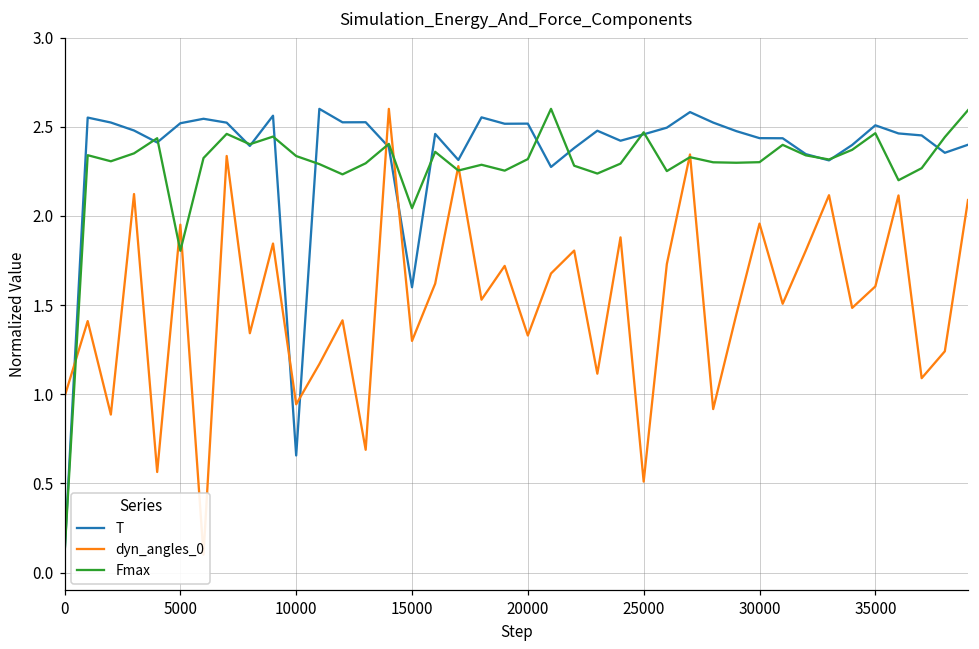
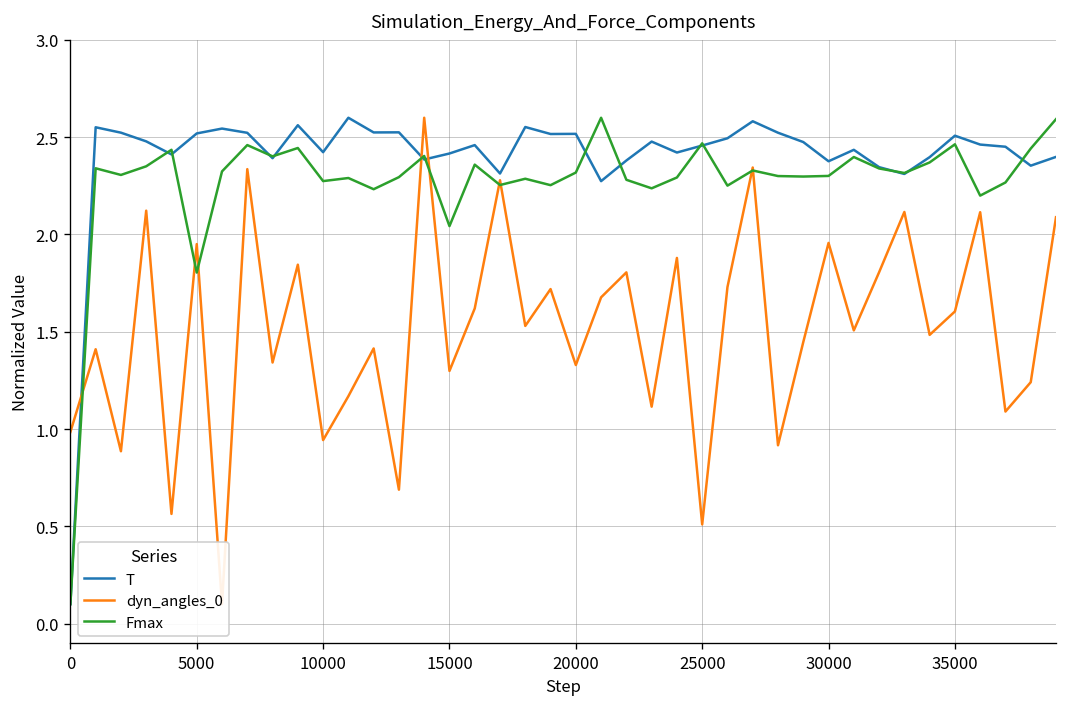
  {
    "T": {
      "5000": 2.52,
-     "10000": 0.66,
-     "15000": 1.60,
+     "10000": 2.42,
+     "15000": 2.42,
      "20000": 2.52,
-     "30000": 2.44,
+     "30000": 2.38,
      "35000": 2.51
    },
    "dyn_angles_0": {
      "0": 0.99,
      "5000": 1.95,
      "10000": 0.94,
      "15000": 1.30,
      "20000": 1.33,
      "25000": 0.51,
      "30000": 1.96,
      "35000": 1.60
    },
    "Fmax": {
      "5000": 1.80,
-     "10000": 2.34,
+     "10000": 2.27,
      "15000": 2.04,
      "20000": 2.32,
      "30000": 2.30,
      "35000": 2.46
    }
  }
